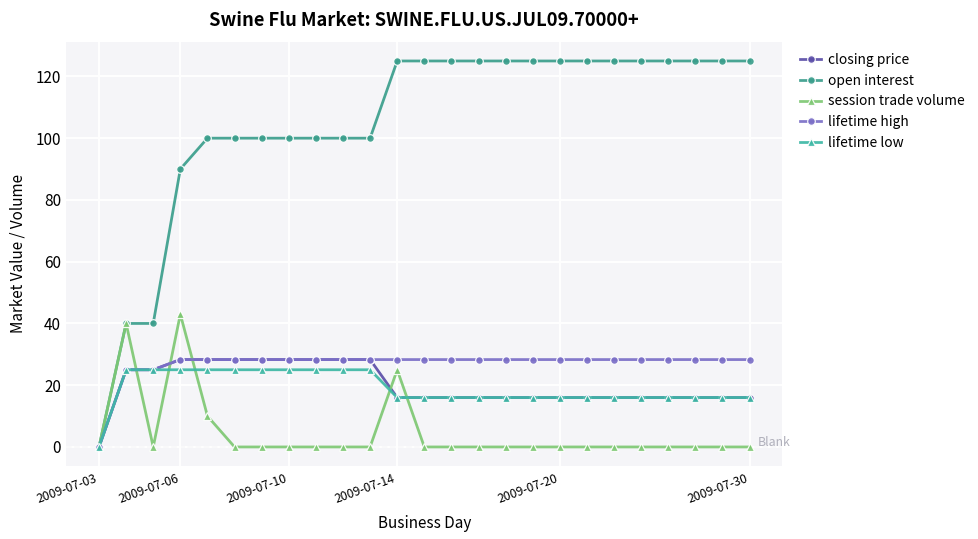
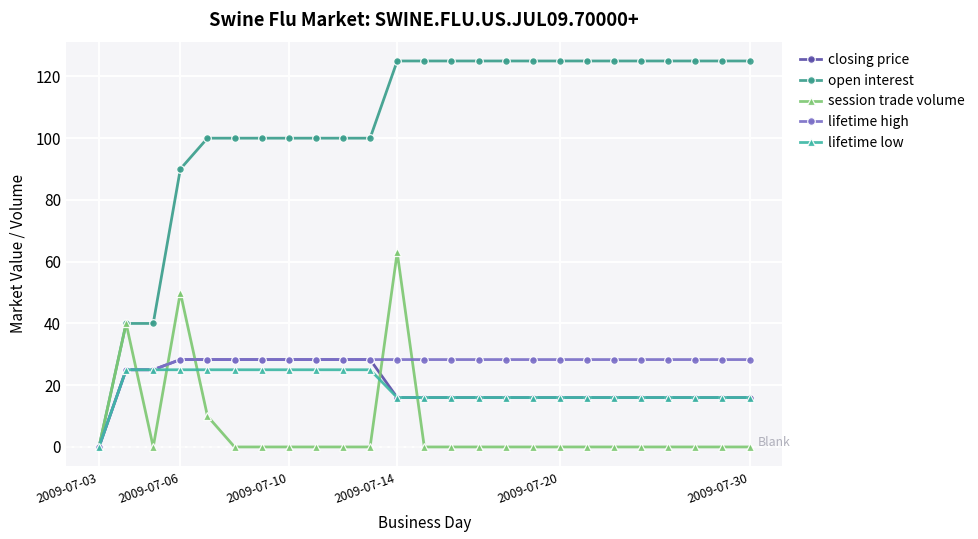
  {
    "session trade volume": {
-     "2009-07-06": 43,
+     "2009-07-06": 50,
      "2009-07-10": 0,
-     "2009-07-14": 25,
+     "2009-07-14": 63,
      "2009-07-20": 0,
      "2009-07-30": 0
    }
  }
